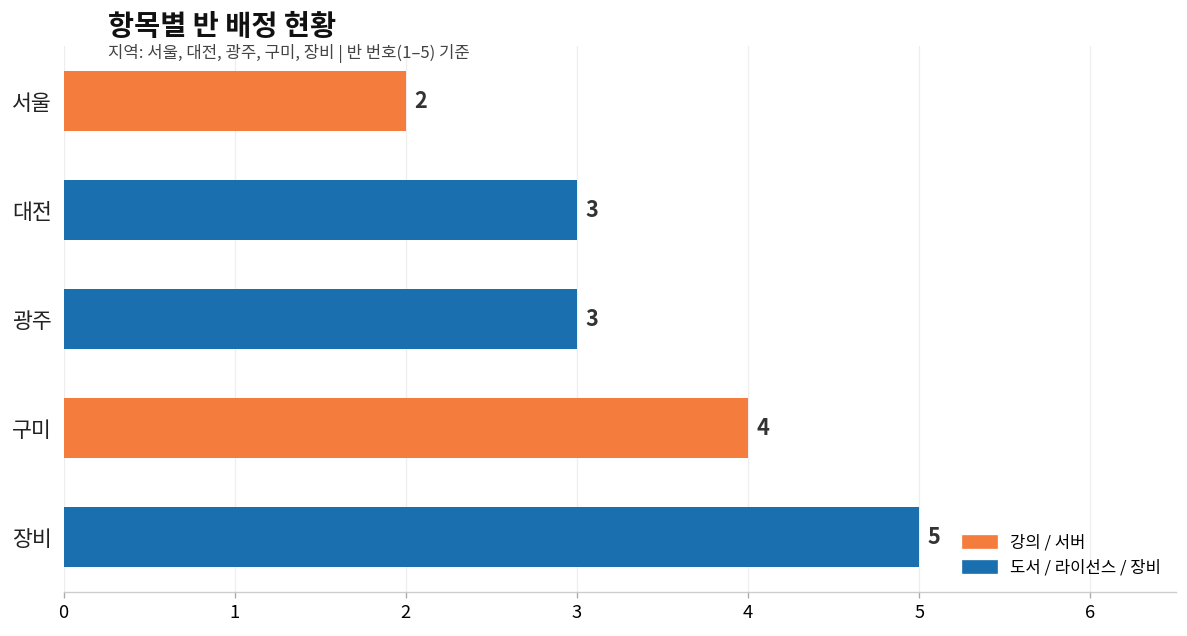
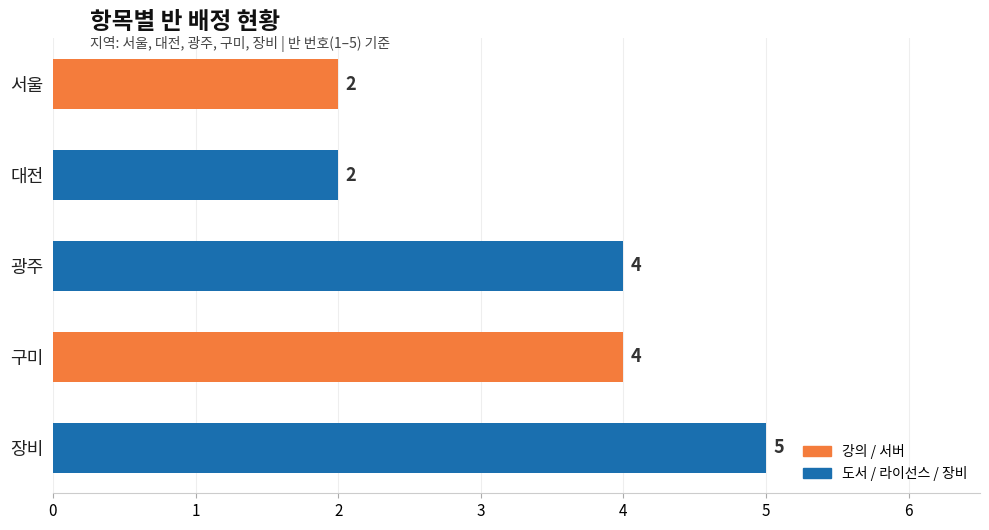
  {
    "서울": 2,
-   "대전": 3,
-   "광주": 3,
+   "대전": 2,
+   "광주": 4,
    "구미": 4,
    "장비": 5
  }
